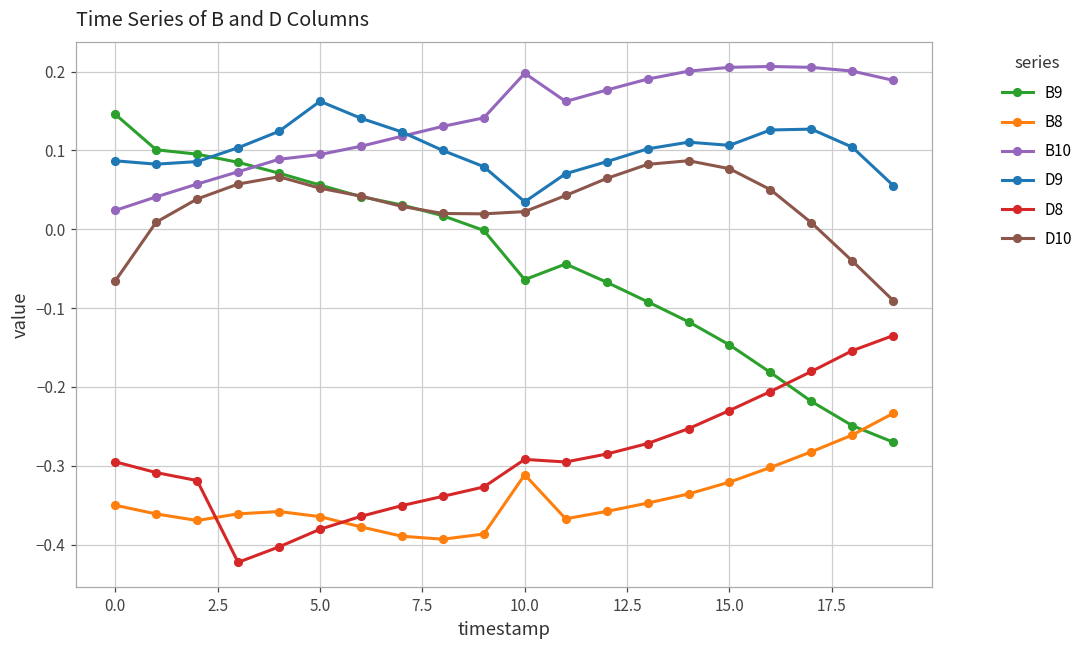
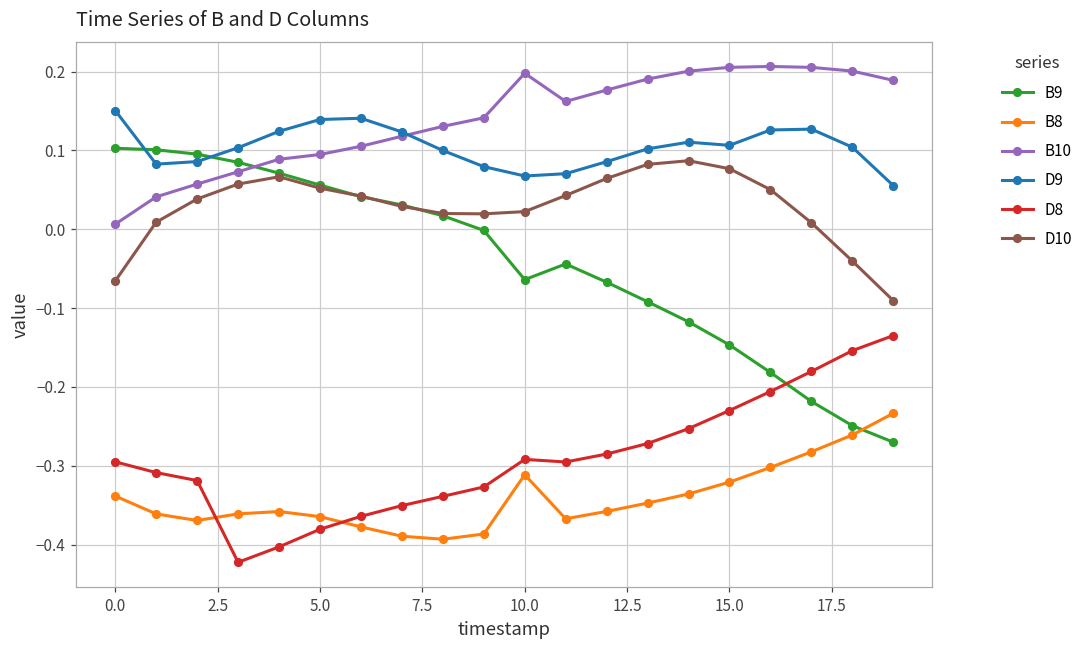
  {
    "B9": {
-     "0.0": 0.15,
+     "0.0": 0.10,
      "5.0": 0.06,
      "10.0": -0.06,
      "15.0": -0.15
    },
    "B8": {
-     "0.0": -0.35,
+     "0.0": -0.34,
      "5.0": -0.36,
      "10.0": -0.31,
      "15.0": -0.32
    },
    "B10": {
-     "0.0": 0.02,
+     "0.0": 0.01,
      "5.0": 0.09,
      "10.0": 0.20,
      "15.0": 0.21
    },
    "D9": {
-     "0.0": 0.09,
-     "5.0": 0.16,
-     "10.0": 0.03,
+     "0.0": 0.15,
+     "5.0": 0.14,
+     "10.0": 0.07,
      "15.0": 0.11
    },
    "D8": {
      "0.0": -0.29,
      "5.0": -0.38,
      "10.0": -0.29,
      "15.0": -0.23
    },
    "D10": {
      "0.0": -0.07,
      "5.0": 0.05,
      "10.0": 0.02,
      "15.0": 0.08
    }
  }
